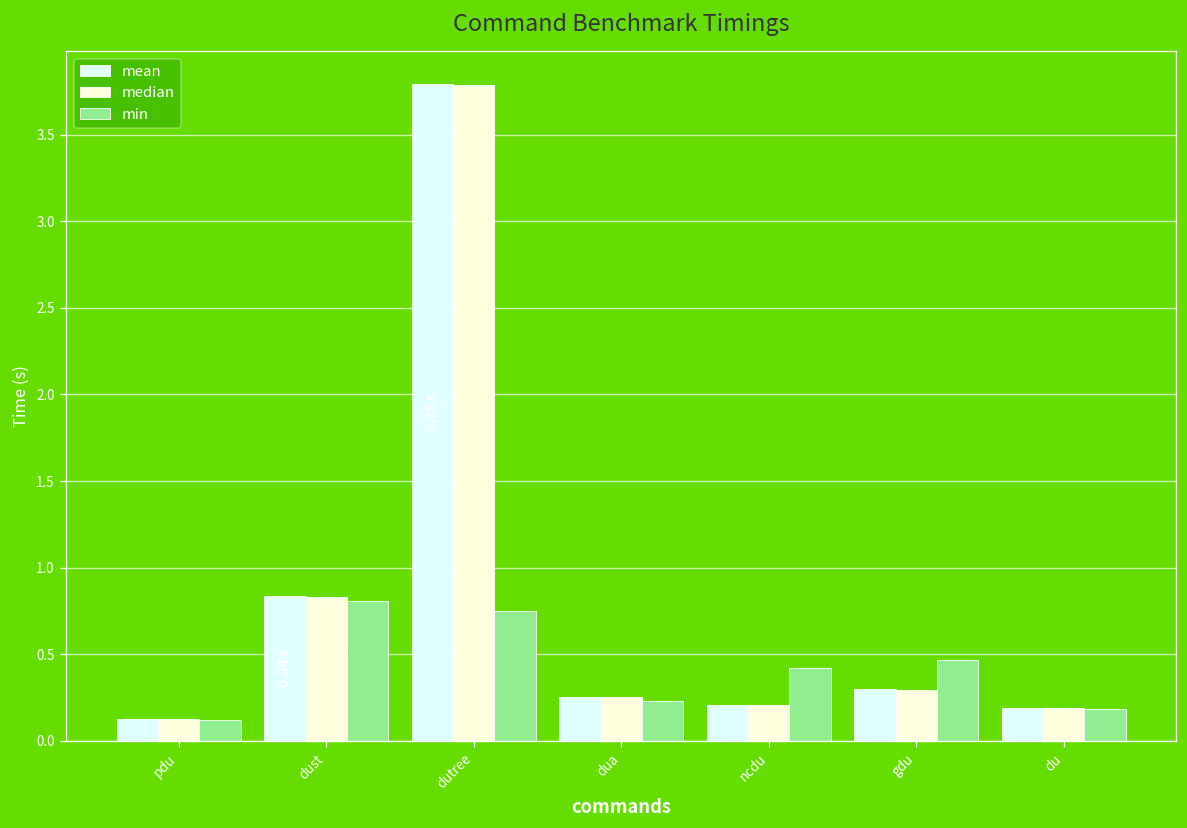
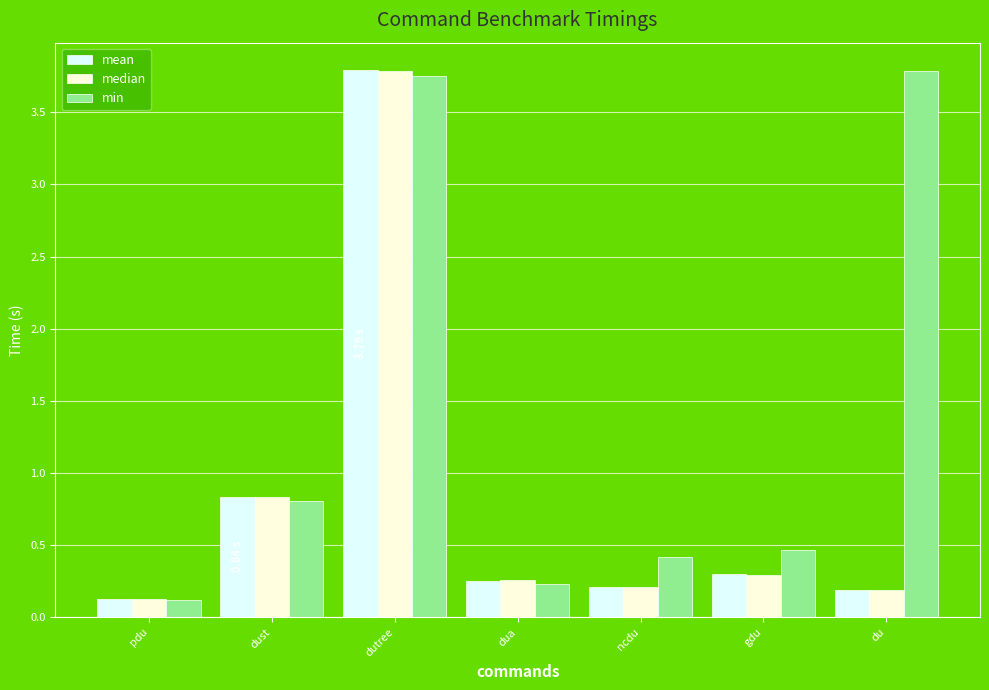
  {
    "min": {
      "pdu": 0.12,
      "dust": 0.81,
-     "dutree": 0.75,
+     "dutree": 3.75,
      "dua": 0.23,
      "ncdu": 0.42,
      "gdu": 0.47,
-     "du": 0.18
+     "du": 3.78
    }
  }
